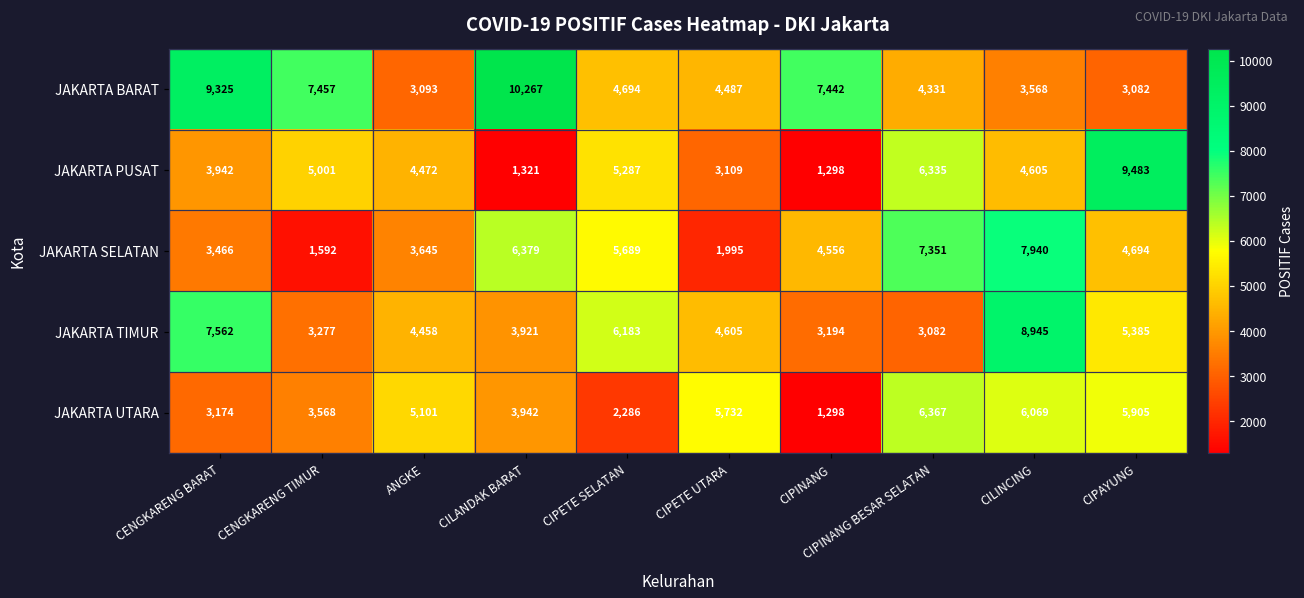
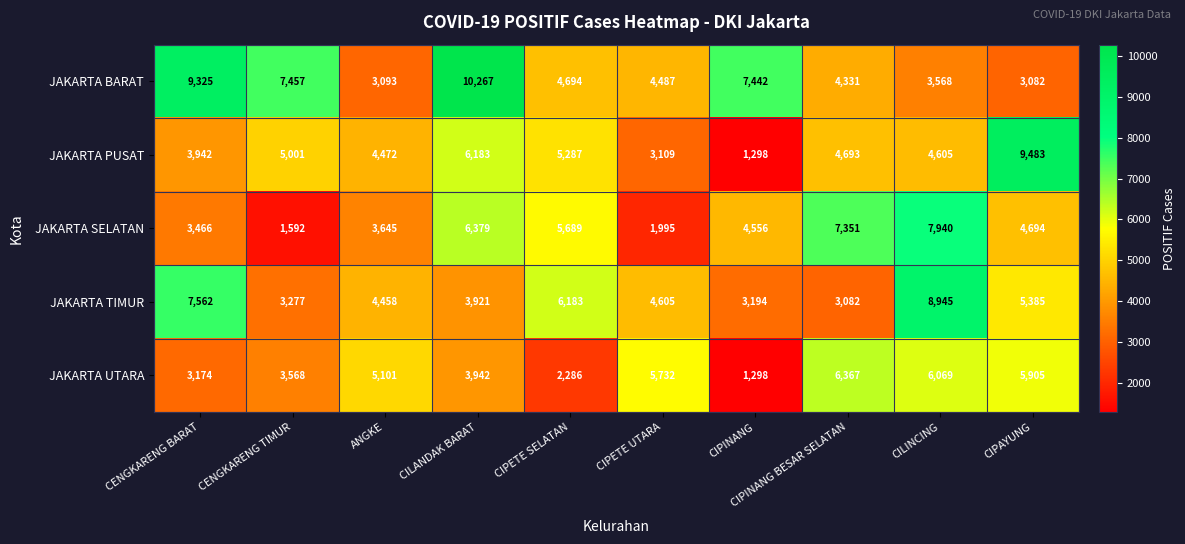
  {
    "JAKARTA BARAT": {
      "CENGKARENG BARAT": "9,325",
      "CENGKARENG TIMUR": "7,457",
      "ANGKE": "3,093",
      "CILANDAK BARAT": "10,267",
      "CIPETE SELATAN": "4,694",
      "CIPETE UTARA": "4,487",
      "CIPINANG": "7,442",
      "CIPINANG BESAR SELATAN": "4,331",
      "CILINCING": "3,568",
      "CIPAYUNG": "3,082"
    },
    "JAKARTA PUSAT": {
      "CENGKARENG BARAT": "3,942",
      "CENGKARENG TIMUR": "5,001",
      "ANGKE": "4,472",
-     "CILANDAK BARAT": "1,321",
+     "CILANDAK BARAT": "6,183",
      "CIPETE SELATAN": "5,287",
      "CIPETE UTARA": "3,109",
      "CIPINANG": "1,298",
-     "CIPINANG BESAR SELATAN": "6,335",
+     "CIPINANG BESAR SELATAN": "4,693",
      "CILINCING": "4,605",
      "CIPAYUNG": "9,483"
    },
    "JAKARTA SELATAN": {
      "CENGKARENG BARAT": "3,466",
      "CENGKARENG TIMUR": "1,592",
      "ANGKE": "3,645",
      "CILANDAK BARAT": "6,379",
      "CIPETE SELATAN": "5,689",
      "CIPETE UTARA": "1,995",
      "CIPINANG": "4,556",
      "CIPINANG BESAR SELATAN": "7,351",
      "CILINCING": "7,940",
      "CIPAYUNG": "4,694"
    },
    "JAKARTA TIMUR": {
      "CENGKARENG BARAT": "7,562",
      "CENGKARENG TIMUR": "3,277",
      "ANGKE": "4,458",
      "CILANDAK BARAT": "3,921",
      "CIPETE SELATAN": "6,183",
      "CIPETE UTARA": "4,605",
      "CIPINANG": "3,194",
      "CIPINANG BESAR SELATAN": "3,082",
      "CILINCING": "8,945",
      "CIPAYUNG": "5,385"
    },
    "JAKARTA UTARA": {
      "CENGKARENG BARAT": "3,174",
      "CENGKARENG TIMUR": "3,568",
      "ANGKE": "5,101",
      "CILANDAK BARAT": "3,942",
      "CIPETE SELATAN": "2,286",
      "CIPETE UTARA": "5,732",
      "CIPINANG": "1,298",
      "CIPINANG BESAR SELATAN": "6,367",
      "CILINCING": "6,069",
      "CIPAYUNG": "5,905"
    }
  }
